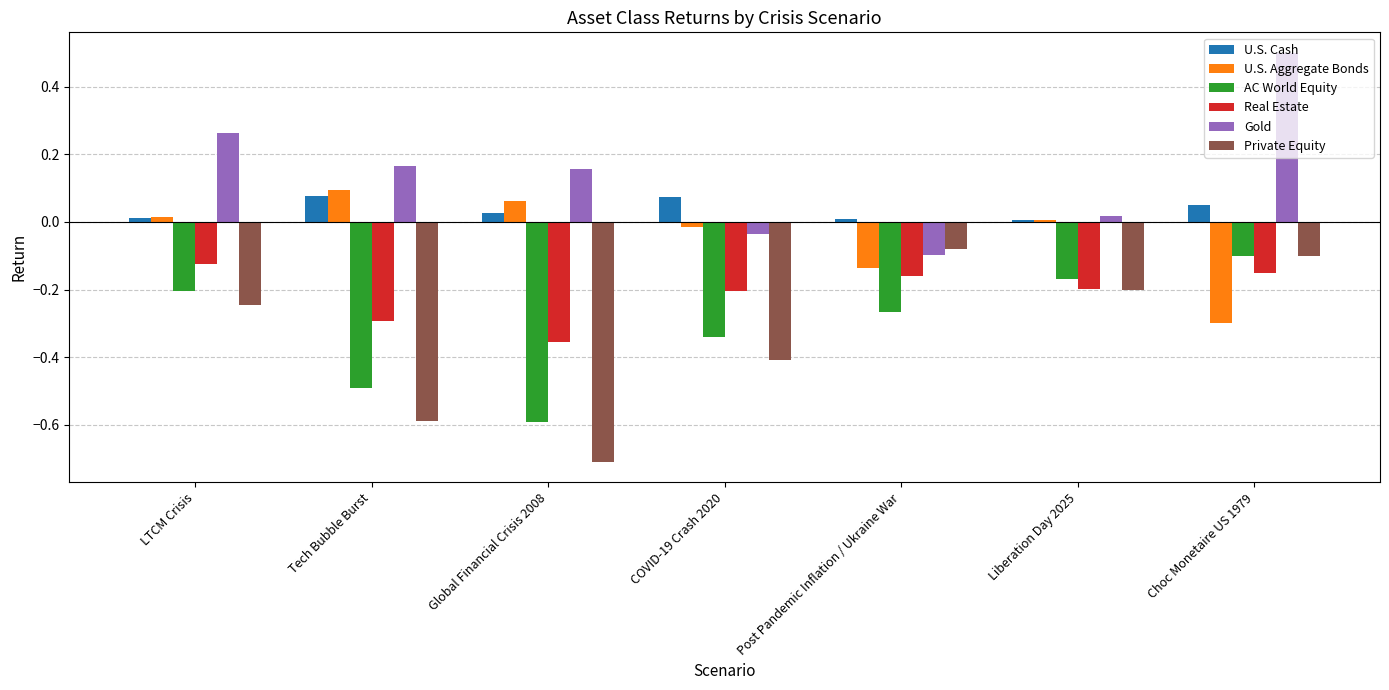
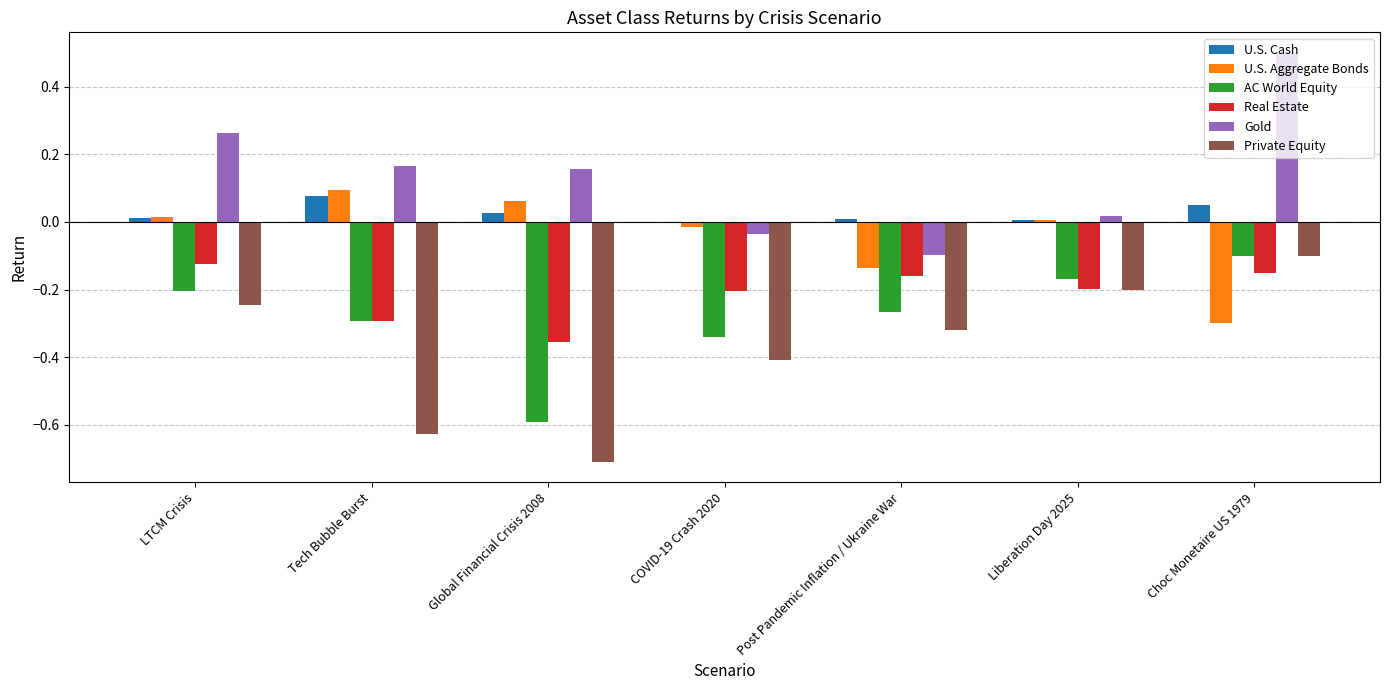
  {
    "U.S. Cash": {
      "LTCM Crisis": 0.01,
      "Tech Bubble Burst": 0.08,
      "Global Financial Crisis 2008": 0.03,
-     "COVID-19 Crash 2020": 0.08,
+     "COVID-19 Crash 2020": 0.00,
      "Post Pandemic Inflation / Ukraine War": 0.01,
      "Choc Monetaire US 1979": 0.05
    },
    "U.S. Aggregate Bonds": {
      "LTCM Crisis": 0.02,
      "Tech Bubble Burst": 0.09,
      "Global Financial Crisis 2008": 0.06,
      "COVID-19 Crash 2020": -0.01,
      "Post Pandemic Inflation / Ukraine War": -0.13,
      "Choc Monetaire US 1979": -0.30
    },
    "AC World Equity": {
      "LTCM Crisis": -0.21,
-     "Tech Bubble Burst": -0.49,
+     "Tech Bubble Burst": -0.29,
      "Global Financial Crisis 2008": -0.59,
      "COVID-19 Crash 2020": -0.34,
      "Post Pandemic Inflation / Ukraine War": -0.27,
      "Liberation Day 2025": -0.17,
      "Choc Monetaire US 1979": -0.10
    },
    "Real Estate": {
      "LTCM Crisis": -0.12,
      "Tech Bubble Burst": -0.29,
      "Global Financial Crisis 2008": -0.35,
      "COVID-19 Crash 2020": -0.20,
      "Post Pandemic Inflation / Ukraine War": -0.16,
      "Liberation Day 2025": -0.20,
      "Choc Monetaire US 1979": -0.15
    },
    "Gold": {
      "LTCM Crisis": 0.26,
      "Tech Bubble Burst": 0.16,
      "Global Financial Crisis 2008": 0.16,
      "COVID-19 Crash 2020": -0.04,
      "Post Pandemic Inflation / Ukraine War": -0.10,
      "Liberation Day 2025": 0.02
    },
    "Private Equity": {
      "LTCM Crisis": -0.25,
-     "Tech Bubble Burst": -0.59,
+     "Tech Bubble Burst": -0.63,
      "Global Financial Crisis 2008": -0.71,
      "COVID-19 Crash 2020": -0.41,
-     "Post Pandemic Inflation / Ukraine War": -0.08,
+     "Post Pandemic Inflation / Ukraine War": -0.32,
      "Liberation Day 2025": -0.20,
      "Choc Monetaire US 1979": -0.10
    }
  }
